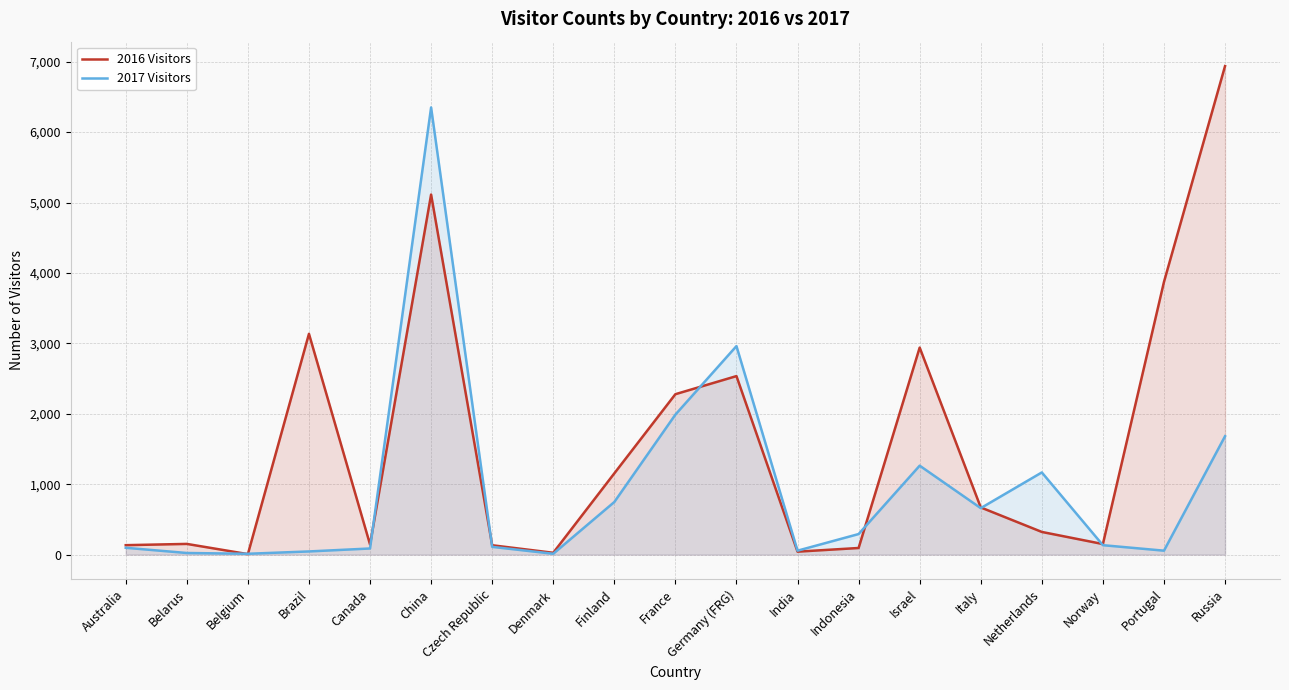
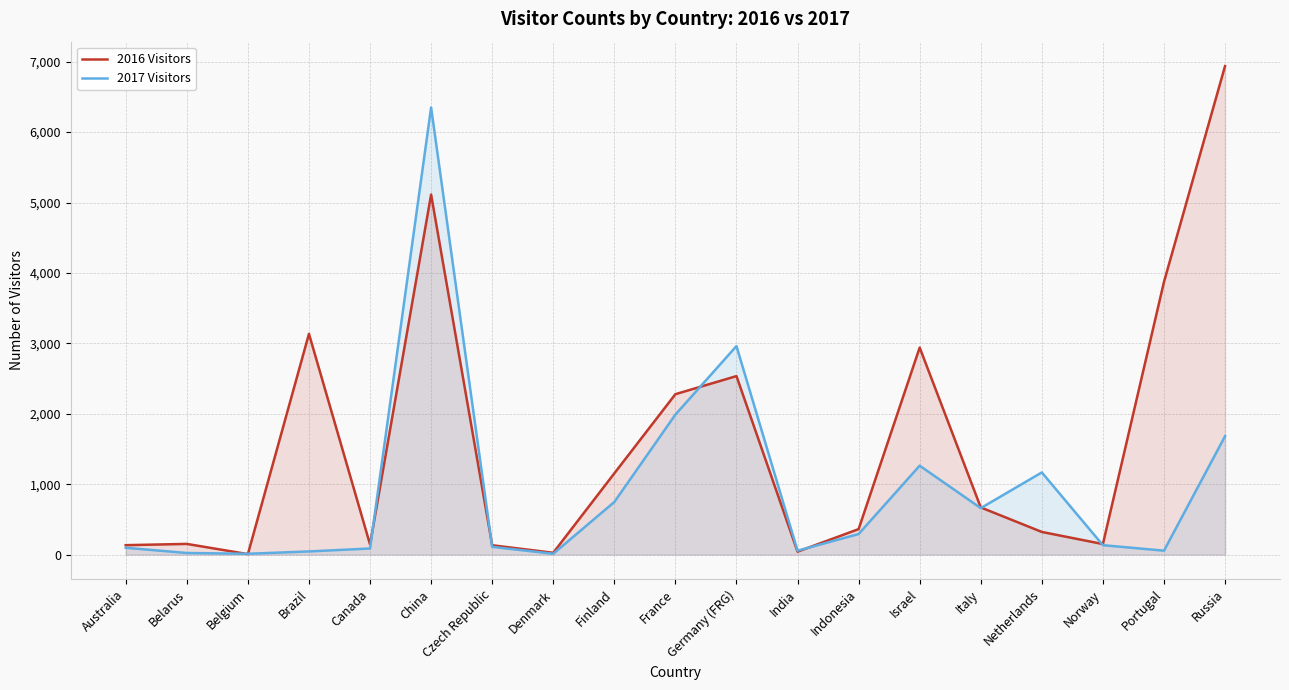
  {
    "2016 Visitors": {
      "Australia": "100",
      "Belarus": "200",
      "Brazil": "3,100",
      "Canada": "100",
      "China": "5,100",
      "Finland": "1,200",
      "France": "2,300",
      "Germany (FRG)": "2,500",
-     "Indonesia": "100",
+     "Indonesia": "400",
      "Israel": "2,900",
      "Netherlands": "300",
      "Portugal": "3,900",
      "Russia": "6,900"
    },
    "2017 Visitors": {
      "Australia": "100",
      "Belarus": "0",
      "Brazil": "0",
      "Canada": "100",
      "China": "6,400",
      "Finland": "700",
      "France": "2,000",
      "Germany (FRG)": "3,000",
      "Indonesia": "300",
      "Israel": "1,300",
      "Netherlands": "1,200",
      "Portugal": "100",
      "Russia": "1,700"
    }
  }
